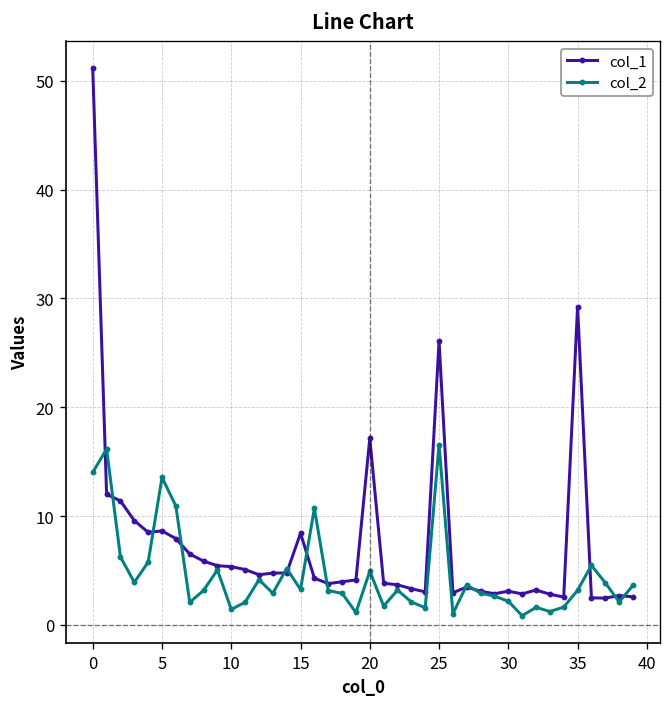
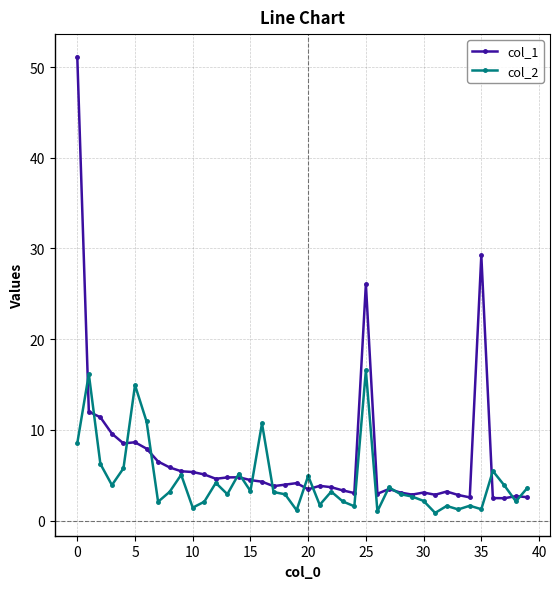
  {
    "col_1": {
      "0": 51,
      "5": 9,
      "10": 5,
-     "15": 8,
-     "20": 17,
+     "15": 4,
+     "20": 3,
      "25": 26,
      "30": 3,
      "35": 29
    },
    "col_2": {
-     "0": 14,
-     "5": 14,
+     "0": 9,
+     "5": 15,
      "10": 1,
      "15": 3,
      "20": 5,
      "25": 17,
      "30": 2,
-     "35": 3
+     "35": 1
    }
  }
